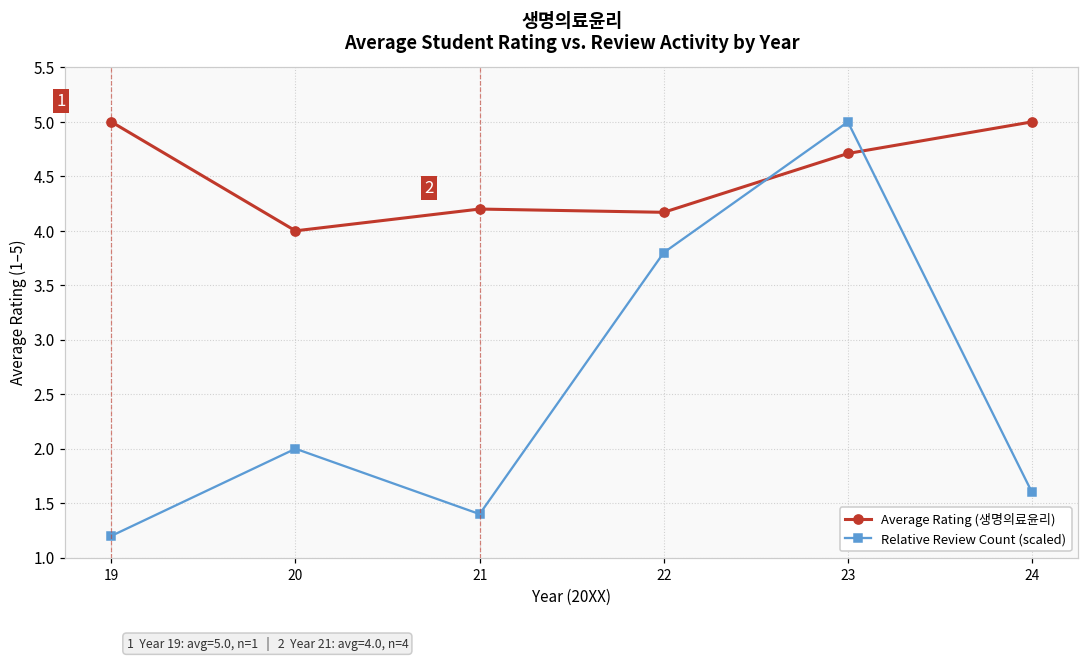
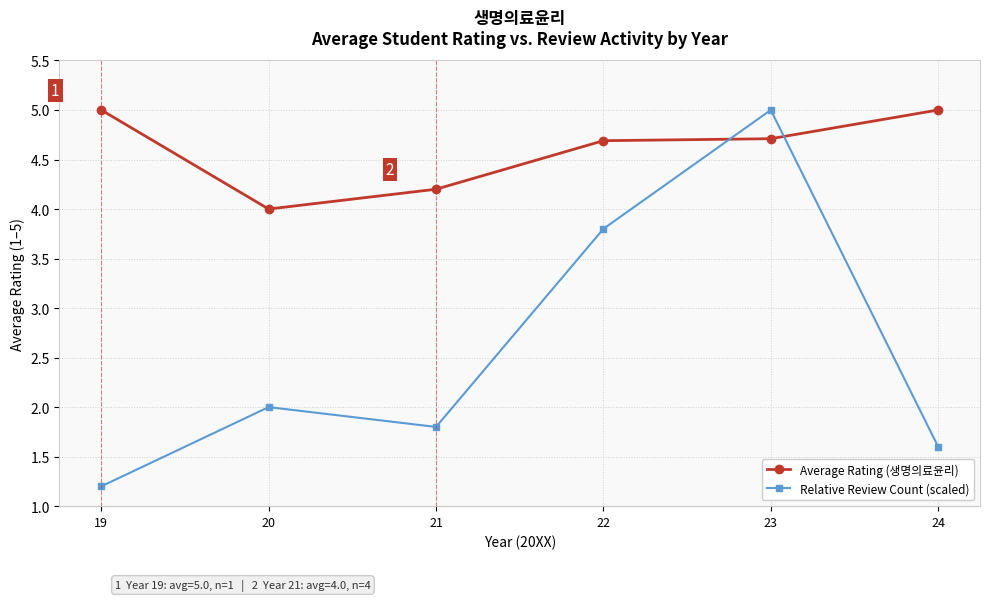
  {
    "Average Rating (생명의료윤리)": {
      "19": 5.0,
      "20": 4.0,
      "21": 4.2,
-     "22": 4.2,
+     "22": 4.7,
      "23": 4.7,
      "24": 5.0
    },
    "Relative Review Count (scaled)": {
      "19": 1.2,
      "20": 2.0,
-     "21": 1.4,
+     "21": 1.8,
      "22": 3.8,
      "23": 5.0,
      "24": 1.6
    }
  }
